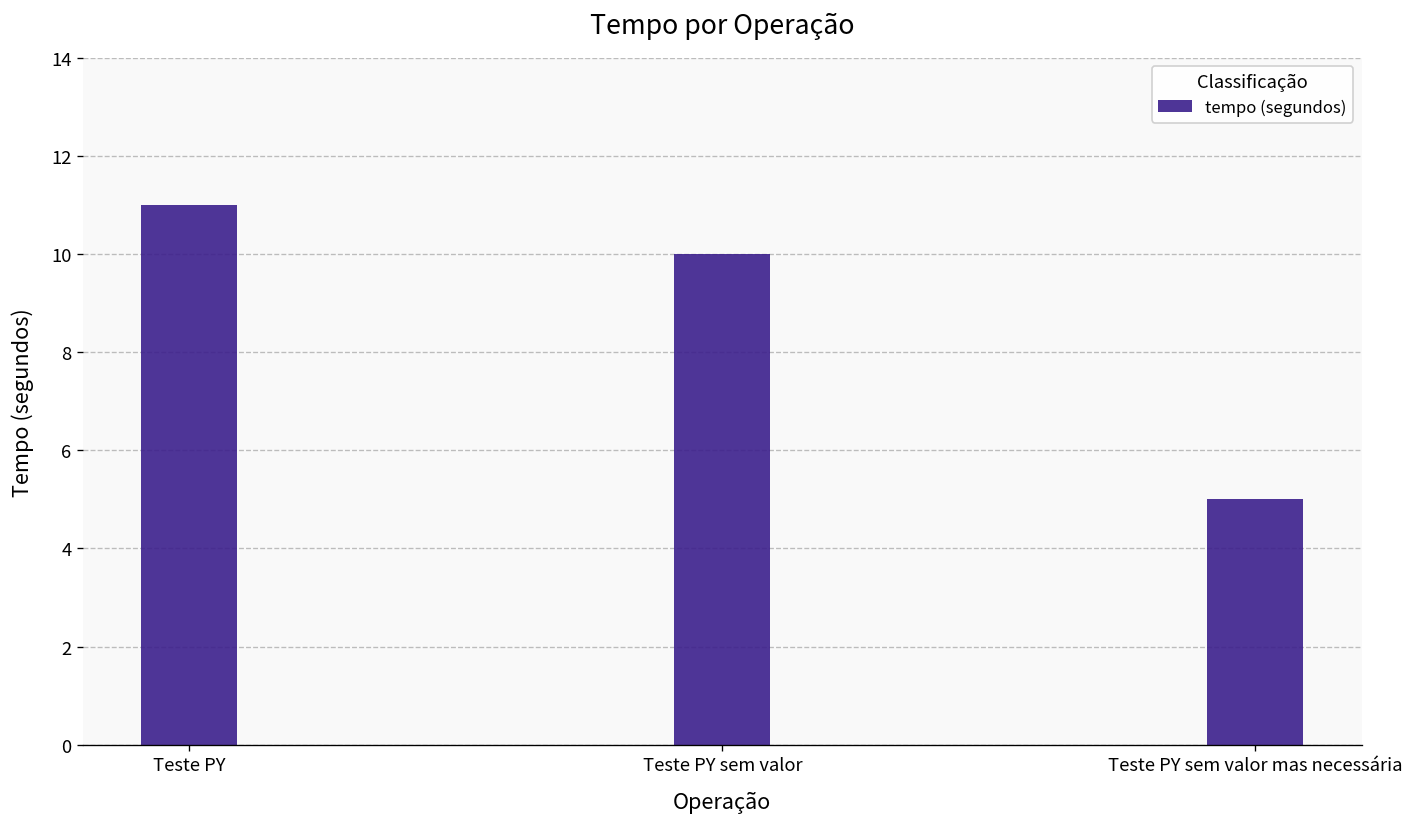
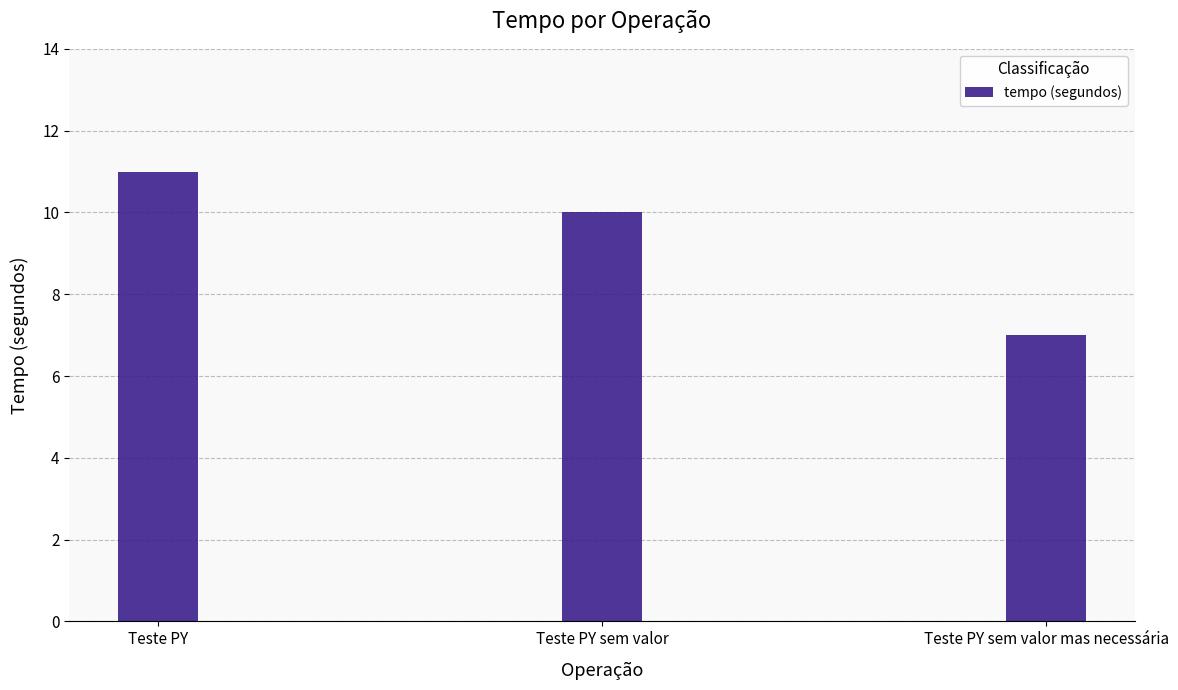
  {
    "Teste PY": 11,
    "Teste PY sem valor": 10,
-   "Teste PY sem valor mas necessária": 5
+   "Teste PY sem valor mas necessária": 7
  }
